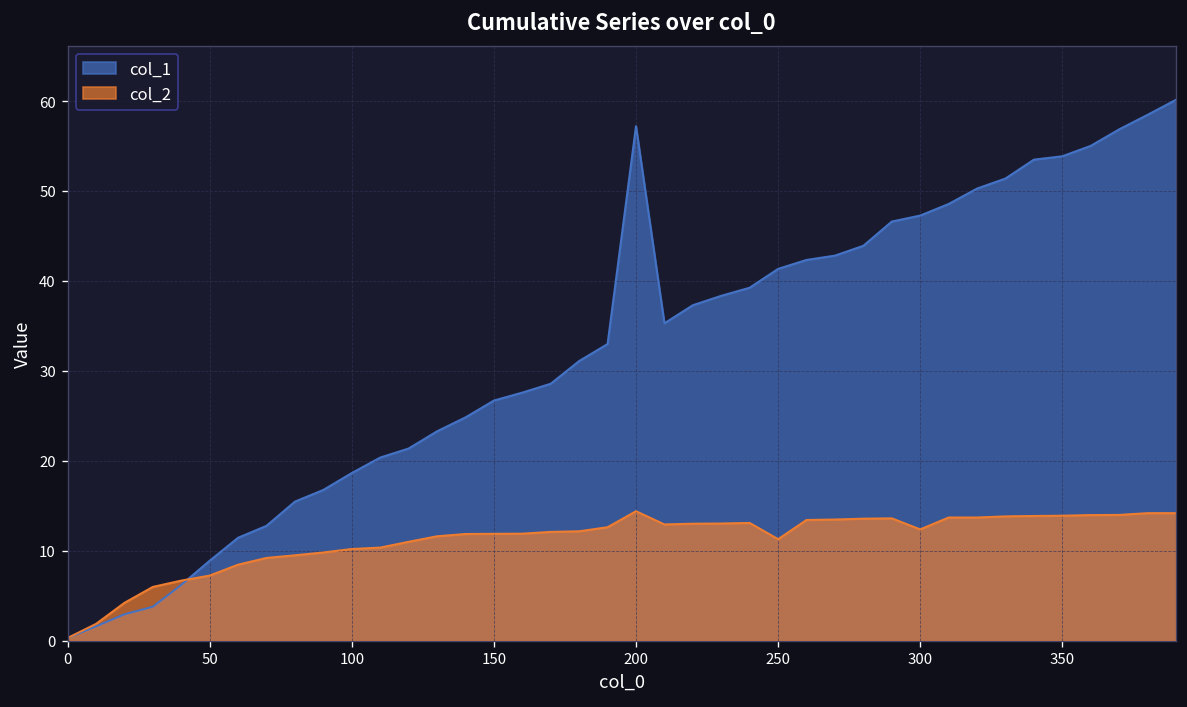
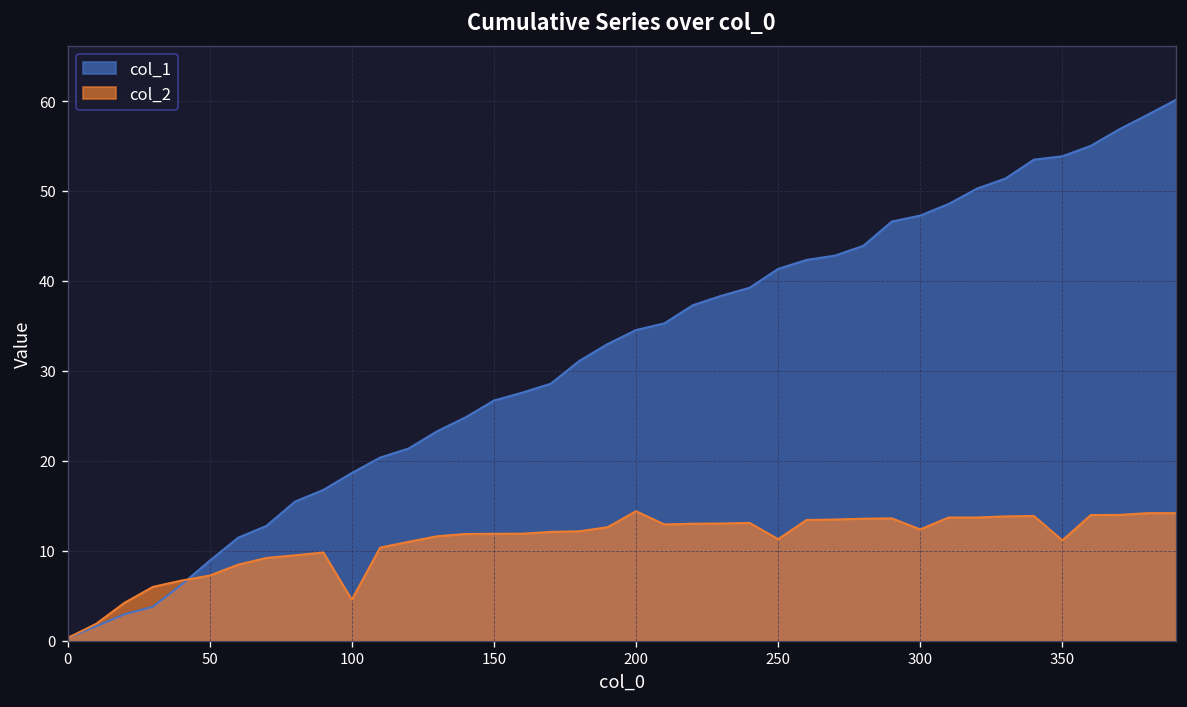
  {
    "col_1": {
      "50": 9,
      "100": 19,
      "150": 27,
-     "200": 57,
+     "200": 35,
      "250": 41,
      "300": 47,
      "350": 54
    },
    "col_2": {
      "50": 7,
-     "100": 10,
+     "100": 5,
      "150": 12,
      "200": 14,
      "250": 11,
      "300": 12,
-     "350": 14
+     "350": 11
    }
  }
